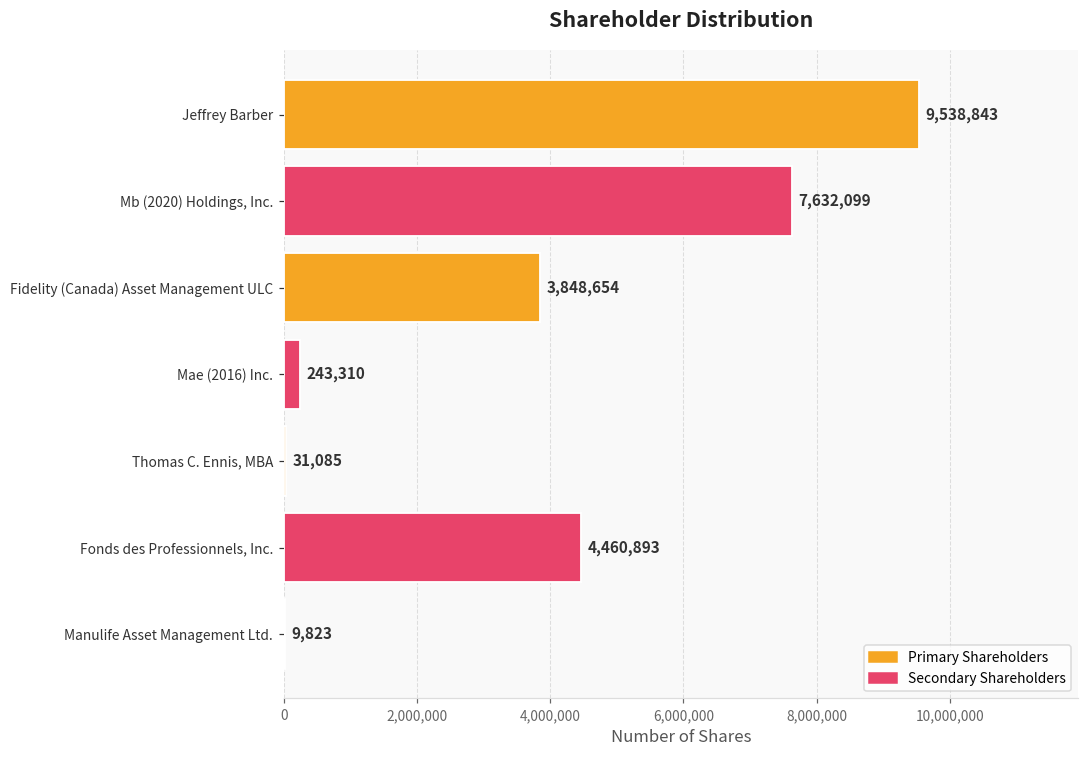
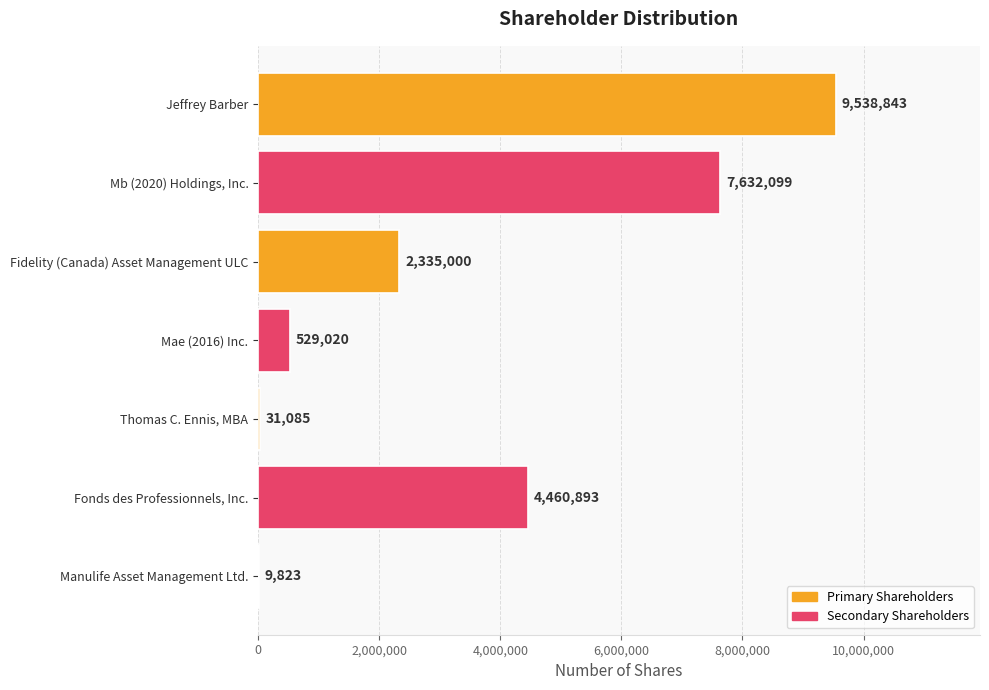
  {
    "Jeffrey Barber": "9,538,843",
    "Mb (2020) Holdings, Inc.": "7,632,099",
-   "Fidelity (Canada) Asset Management ULC": "3,848,654",
-   "Mae (2016) Inc.": "243,310",
+   "Fidelity (Canada) Asset Management ULC": "2,335,000",
+   "Mae (2016) Inc.": "529,020",
    "Thomas C. Ennis, MBA": "31,085",
    "Fonds des Professionnels, Inc.": "4,460,893",
    "Manulife Asset Management Ltd.": "9,823"
  }
